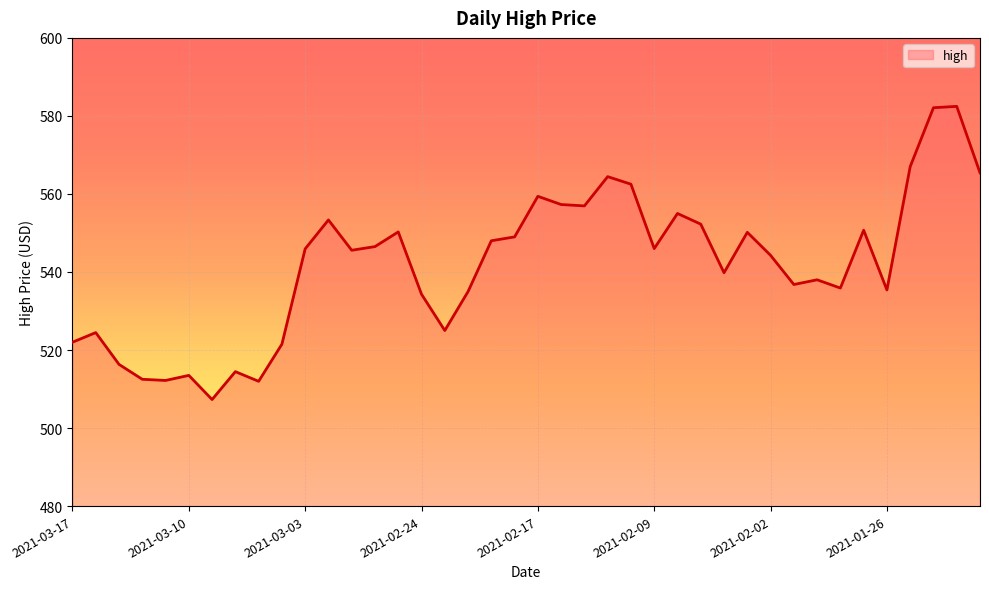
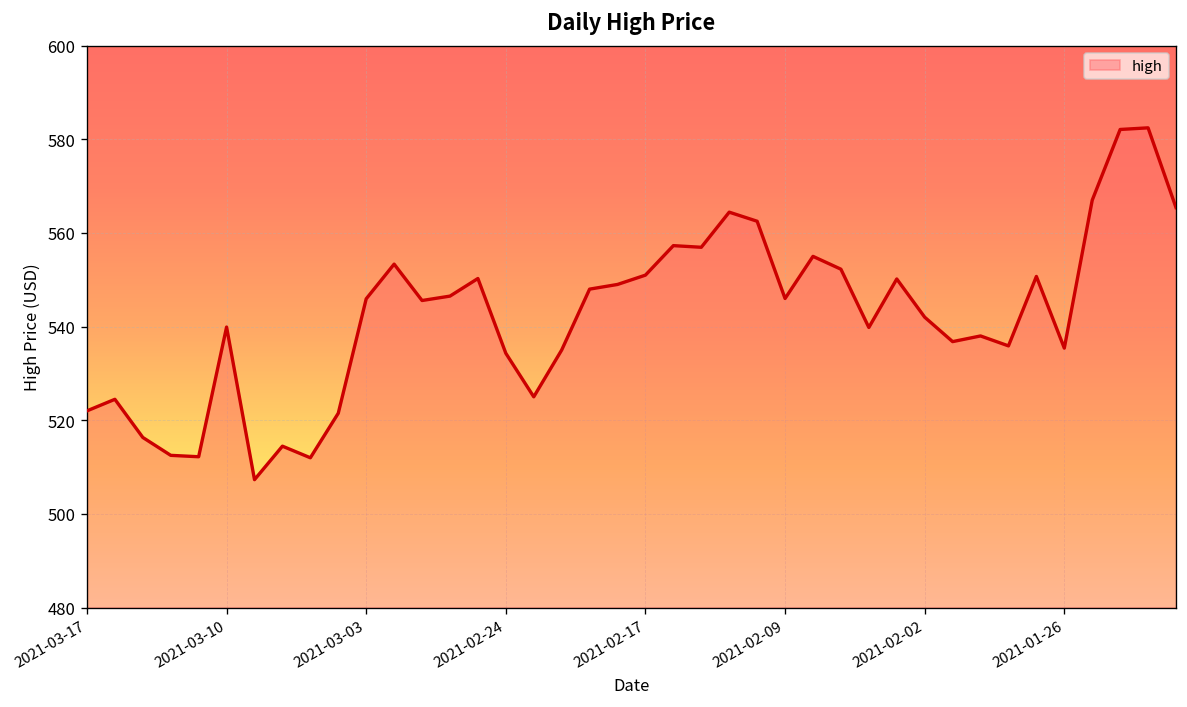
  {
    "2021-03-17": 522,
-   "2021-03-10": 514,
+   "2021-03-10": 540,
    "2021-03-03": 546,
    "2021-02-24": 534,
-   "2021-02-17": 559,
+   "2021-02-17": 551,
    "2021-02-09": 546,
-   "2021-02-02": 544,
+   "2021-02-02": 542,
    "2021-01-26": 535
  }
